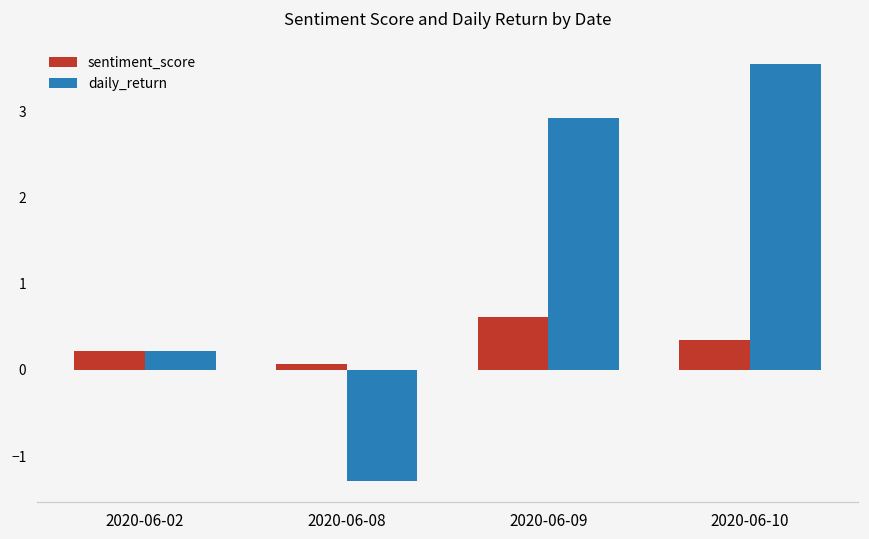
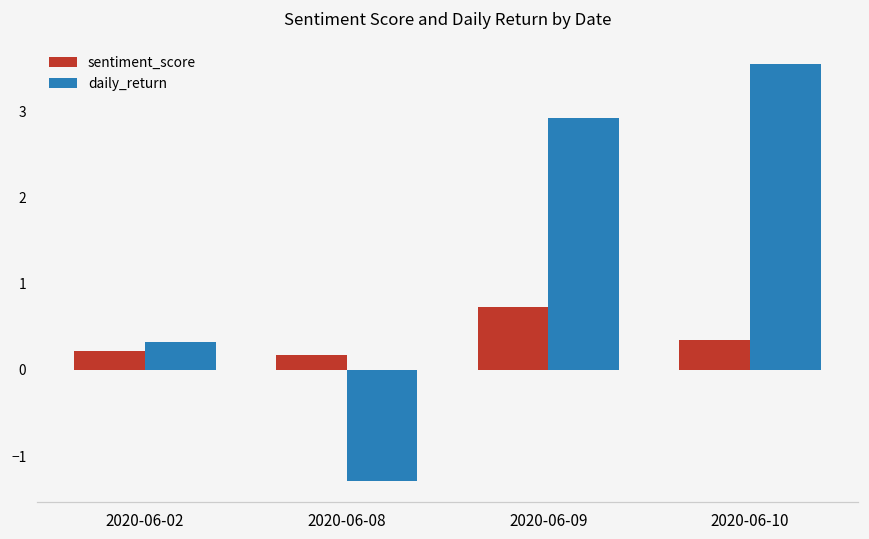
  {
    "sentiment_score": {
      "2020-06-02": 0.2,
-     "2020-06-08": 0.1,
-     "2020-06-09": 0.6,
+     "2020-06-08": 0.2,
+     "2020-06-09": 0.7,
      "2020-06-10": 0.4
    },
    "daily_return": {
-     "2020-06-02": 0.2,
+     "2020-06-02": 0.3,
      "2020-06-08": -1.3,
      "2020-06-09": 2.9,
      "2020-06-10": 3.5
    }
  }
